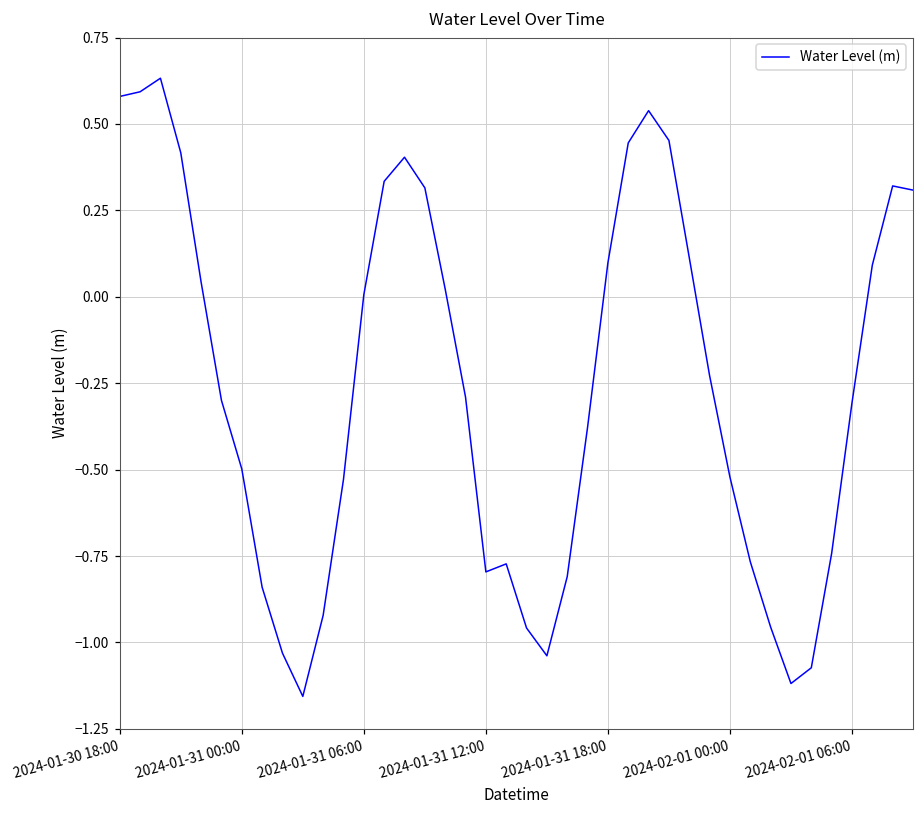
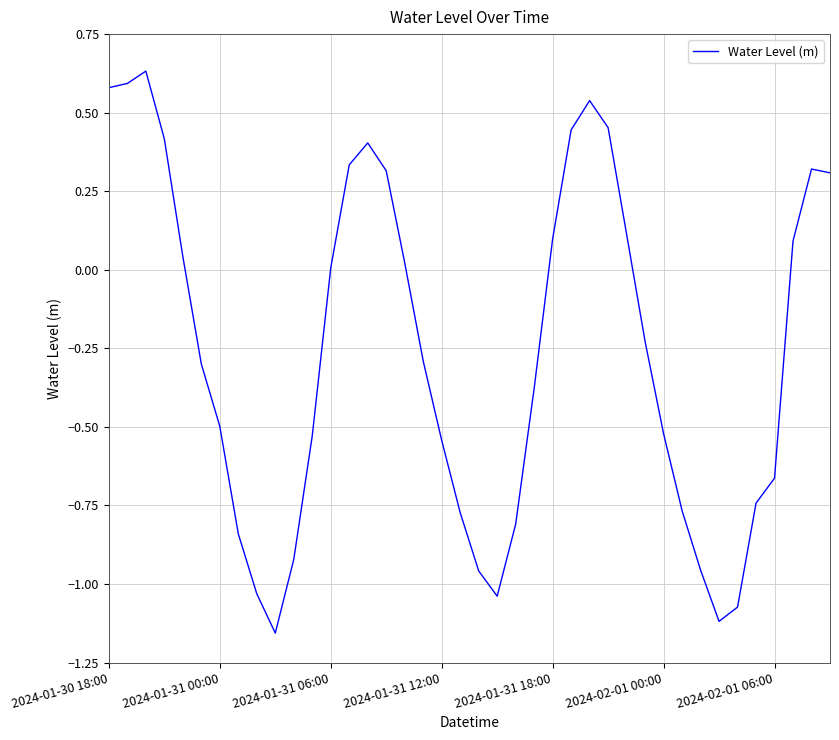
  {
    "2024-01-30 18:00": 0.58,
    "2024-01-31 00:00": -0.50,
    "2024-01-31 06:00": 0.01,
-   "2024-01-31 12:00": -0.80,
+   "2024-01-31 12:00": -0.54,
    "2024-01-31 18:00": 0.10,
    "2024-02-01 00:00": -0.52,
-   "2024-02-01 06:00": -0.31
+   "2024-02-01 06:00": -0.66
  }
